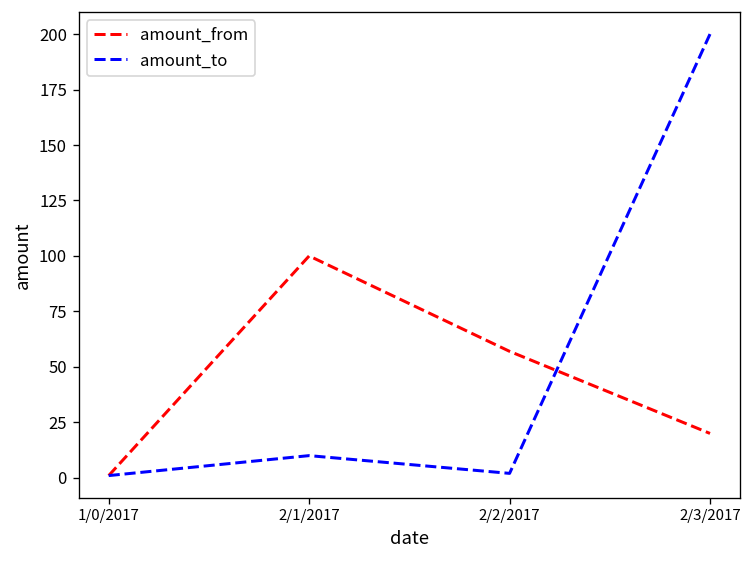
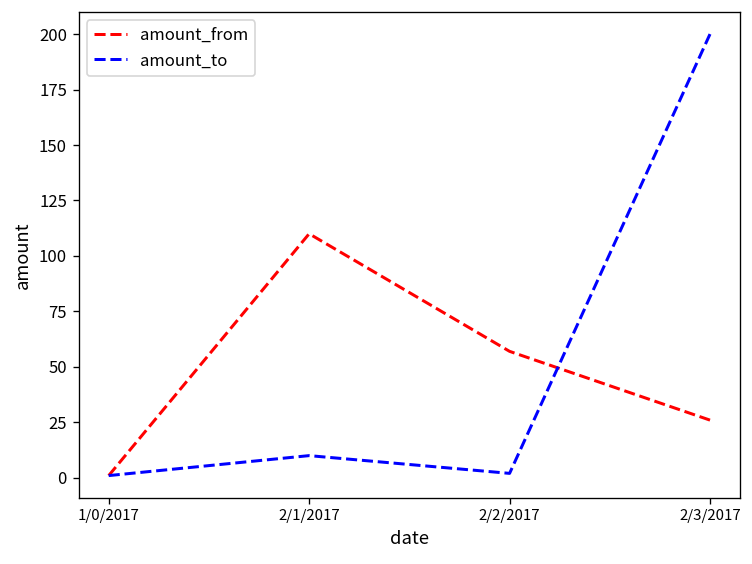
  {
    "amount_from": {
-     "2/1/2017": 100,
+     "2/1/2017": 110,
      "2/2/2017": 57,
-     "2/3/2017": 20
+     "2/3/2017": 26
    },
    "amount_to": {
      "2/1/2017": 10,
      "2/2/2017": 2,
      "2/3/2017": 200
    }
  }
